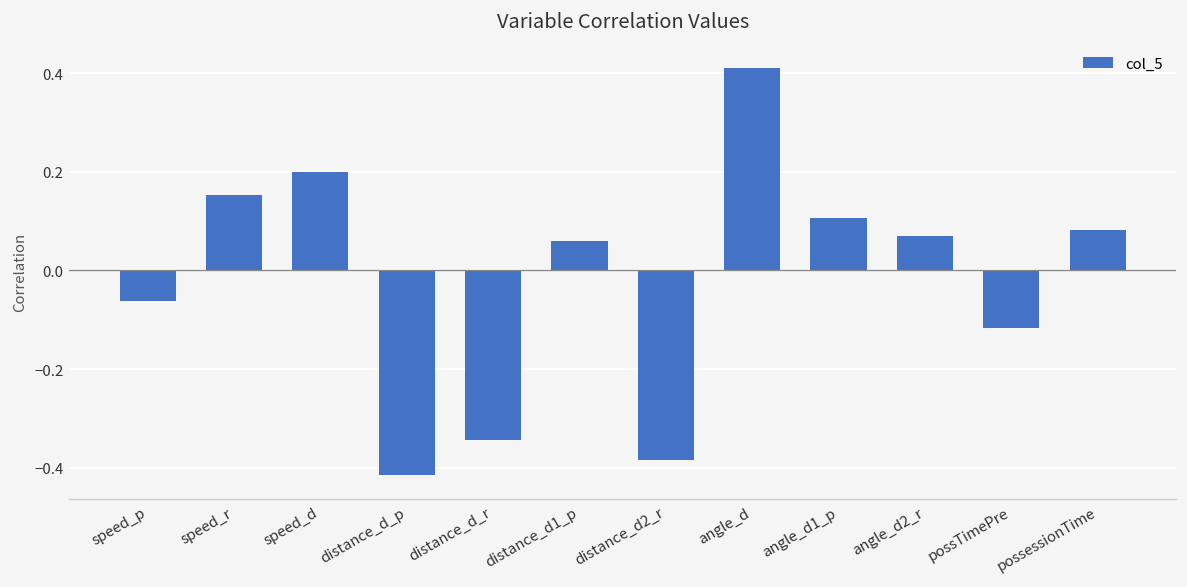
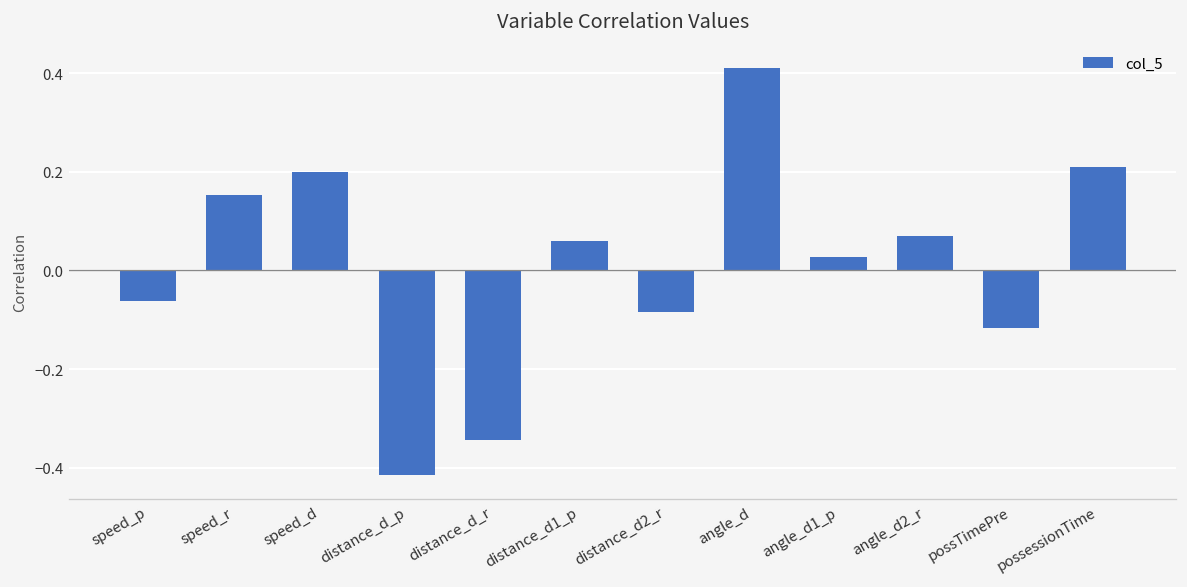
  {
    "speed_p": -0.06,
    "speed_r": 0.15,
    "speed_d": 0.20,
    "distance_d_p": -0.41,
    "distance_d_r": -0.34,
    "distance_d1_p": 0.06,
-   "distance_d2_r": -0.39,
+   "distance_d2_r": -0.08,
    "angle_d": 0.41,
-   "angle_d1_p": 0.11,
+   "angle_d1_p": 0.03,
    "angle_d2_r": 0.07,
    "possTimePre": -0.12,
-   "possessionTime": 0.08
+   "possessionTime": 0.21
  }
